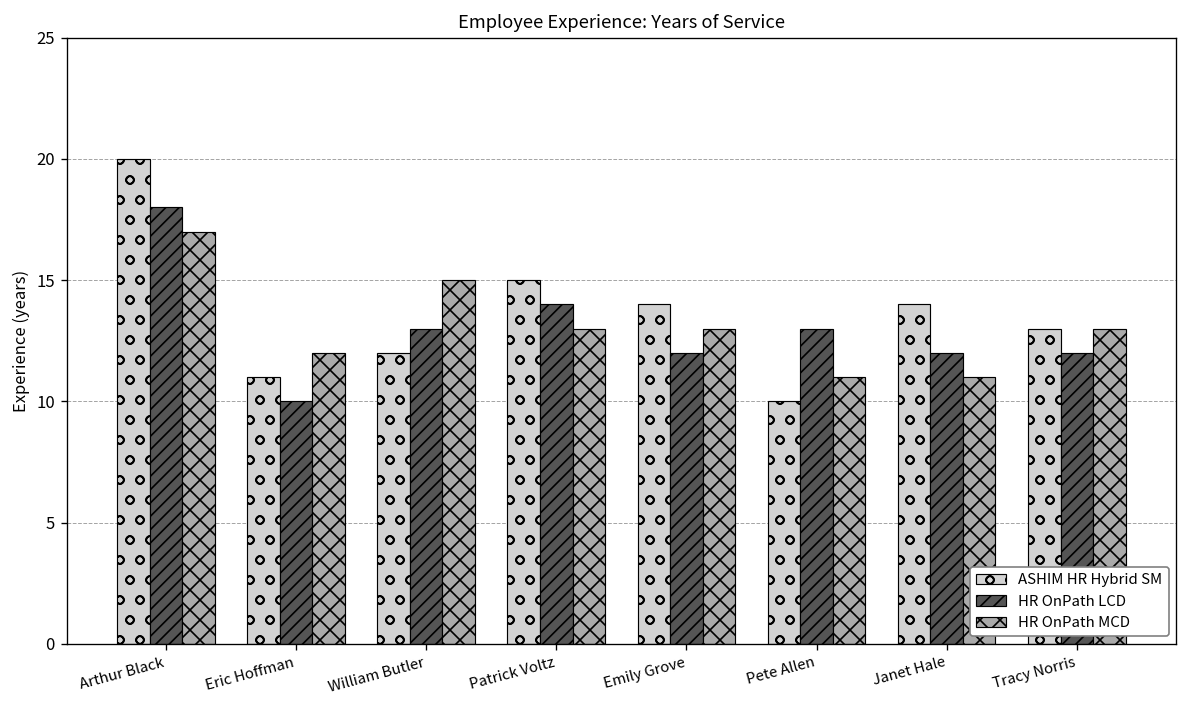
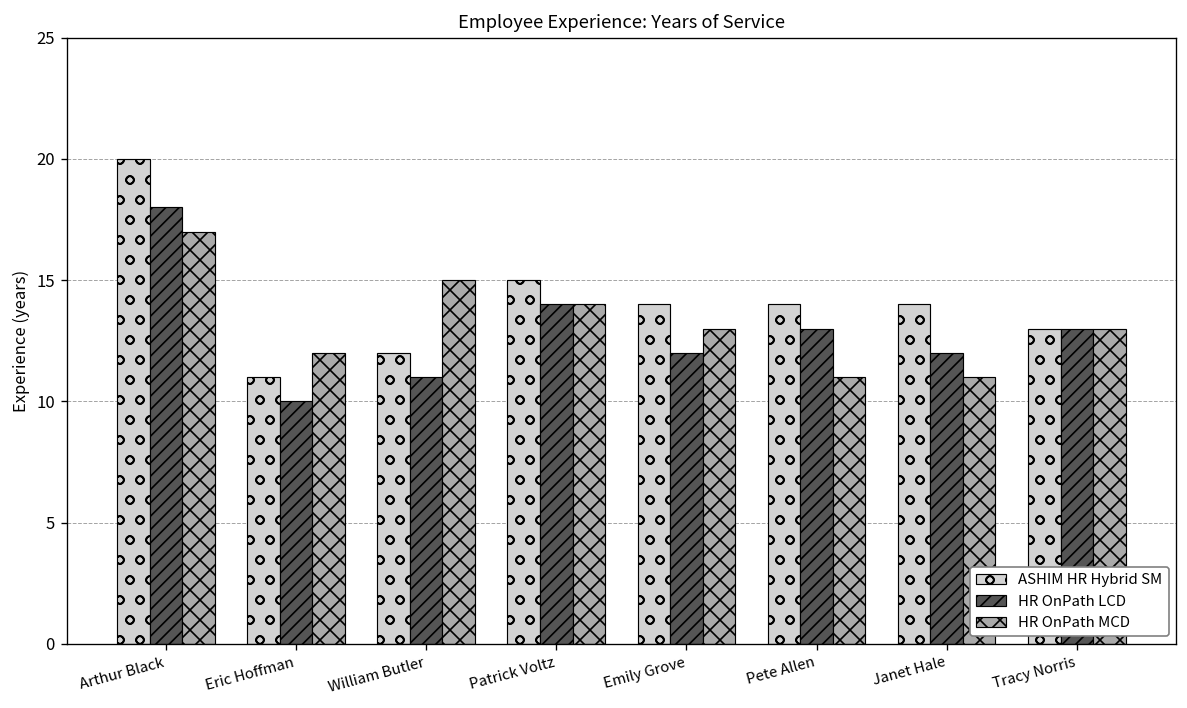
  {
    "ASHIM HR Hybrid SM": {
      "Arthur Black": 20,
      "Eric Hoffman": 11,
      "William Butler": 12,
      "Patrick Voltz": 15,
      "Emily Grove": 14,
-     "Pete Allen": 10,
+     "Pete Allen": 14,
      "Janet Hale": 14,
      "Tracy Norris": 13
    },
    "HR OnPath LCD": {
      "Arthur Black": 18,
      "Eric Hoffman": 10,
-     "William Butler": 13,
+     "William Butler": 11,
      "Patrick Voltz": 14,
      "Emily Grove": 12,
      "Pete Allen": 13,
      "Janet Hale": 12,
-     "Tracy Norris": 12
+     "Tracy Norris": 13
    },
    "HR OnPath MCD": {
      "Arthur Black": 17,
      "Eric Hoffman": 12,
      "William Butler": 15,
-     "Patrick Voltz": 13,
+     "Patrick Voltz": 14,
      "Emily Grove": 13,
      "Pete Allen": 11,
      "Janet Hale": 11,
      "Tracy Norris": 13
    }
  }
